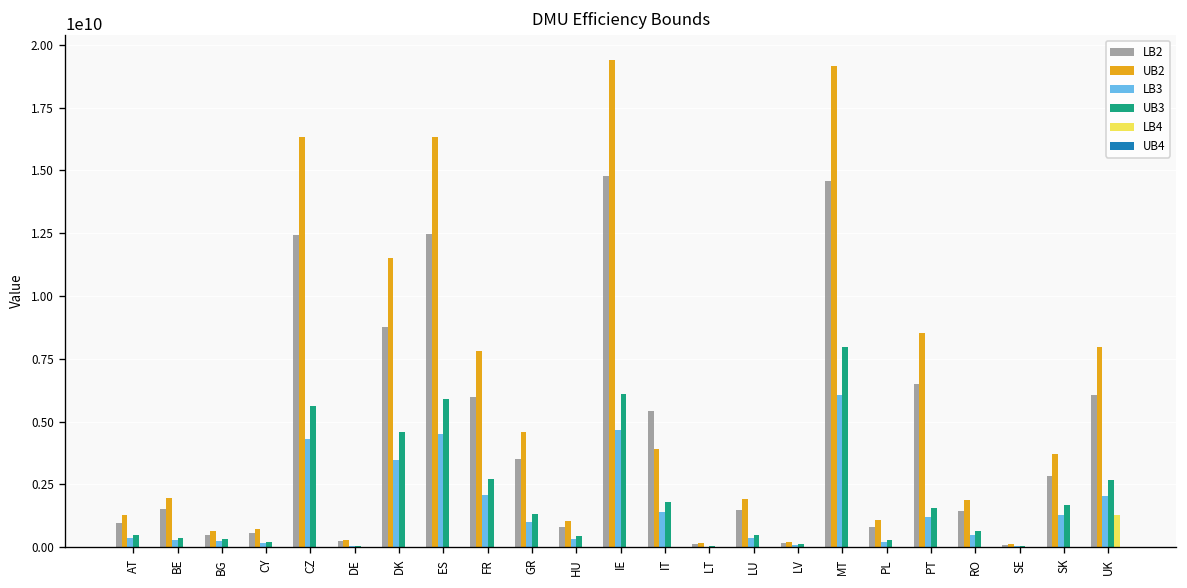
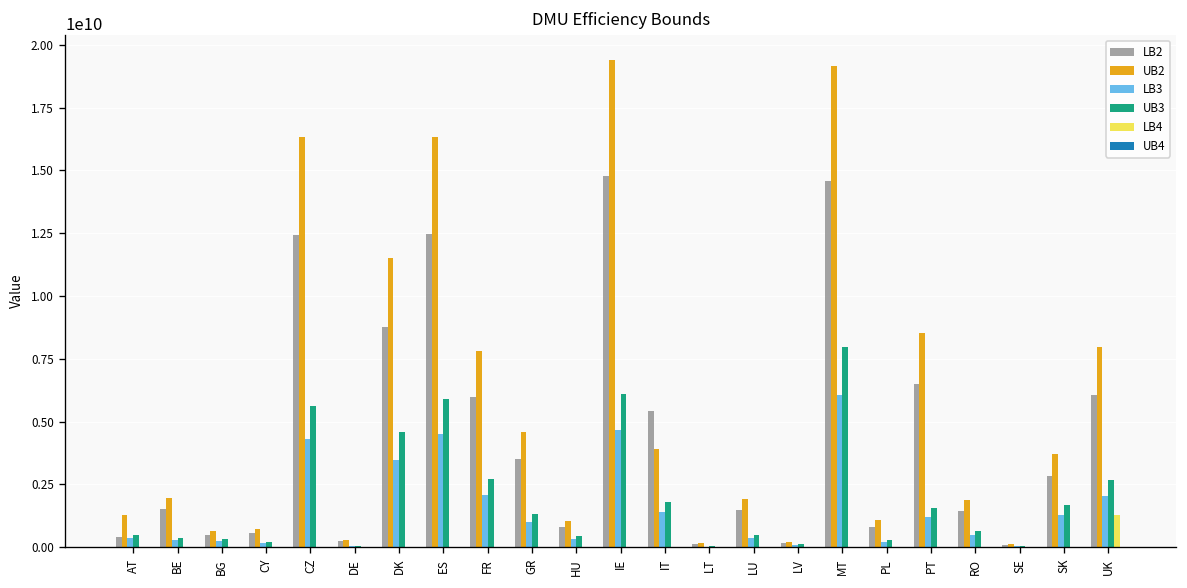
  {
    "LB2": {
-     "AT": 1000000000,
+     "AT": 400000000,
      "BE": 1500000000,
      "BG": 500000000,
      "CY": 600000000,
      "CZ": 12400000000,
      "DE": 200000000,
      "DK": 8800000000,
      "ES": 12500000000,
      "FR": 6000000000,
      "GR": 3500000000,
      "HU": 800000000,
      "IE": 14800000000,
      "IT": 5400000000,
      "LU": 1500000000,
      "LV": 200000000,
      "MT": 14600000000,
      "PL": 800000000,
      "PT": 6500000000,
      "RO": 1400000000,
      "SK": 2800000000,
      "UK": 6100000000
    },
    "UB2": {
      "AT": 1300000000,
      "BE": 2000000000,
      "BG": 700000000,
      "CY": 700000000,
      "CZ": 16300000000,
      "DE": 300000000,
      "DK": 11500000000,
      "ES": 16300000000,
      "FR": 7800000000,
      "GR": 4600000000,
      "HU": 1100000000,
      "IE": 19400000000,
      "IT": 3900000000,
      "LT": 200000000,
      "LU": 1900000000,
      "LV": 200000000,
      "MT": 19100000000,
      "PL": 1100000000,
      "PT": 8500000000,
      "RO": 1900000000,
      "SK": 3700000000,
      "UK": 8000000000
    },
    "LB3": {
      "AT": 400000000,
      "BE": 300000000,
      "BG": 300000000,
      "CY": 200000000,
      "CZ": 4300000000,
      "DK": 3500000000,
      "ES": 4500000000,
      "FR": 2100000000,
      "GR": 1000000000,
      "HU": 300000000,
      "IE": 4700000000,
      "IT": 1400000000,
      "LU": 400000000,
      "MT": 6100000000,
      "PL": 200000000,
      "PT": 1200000000,
      "RO": 500000000,
      "SK": 1300000000,
      "UK": 2000000000
    },
    "UB3": {
      "AT": 500000000,
      "BE": 400000000,
      "BG": 300000000,
      "CY": 200000000,
      "CZ": 5600000000,
      "DK": 4600000000,
      "ES": 5900000000,
      "FR": 2700000000,
      "GR": 1300000000,
      "HU": 500000000,
      "IE": 6100000000,
      "IT": 1800000000,
      "LU": 500000000,
      "LV": 100000000,
      "MT": 8000000000,
      "PL": 300000000,
      "PT": 1600000000,
      "RO": 600000000,
      "SK": 1700000000,
      "UK": 2700000000
    },
    "LB4": {
      "UK": 1300000000
    }
  }
